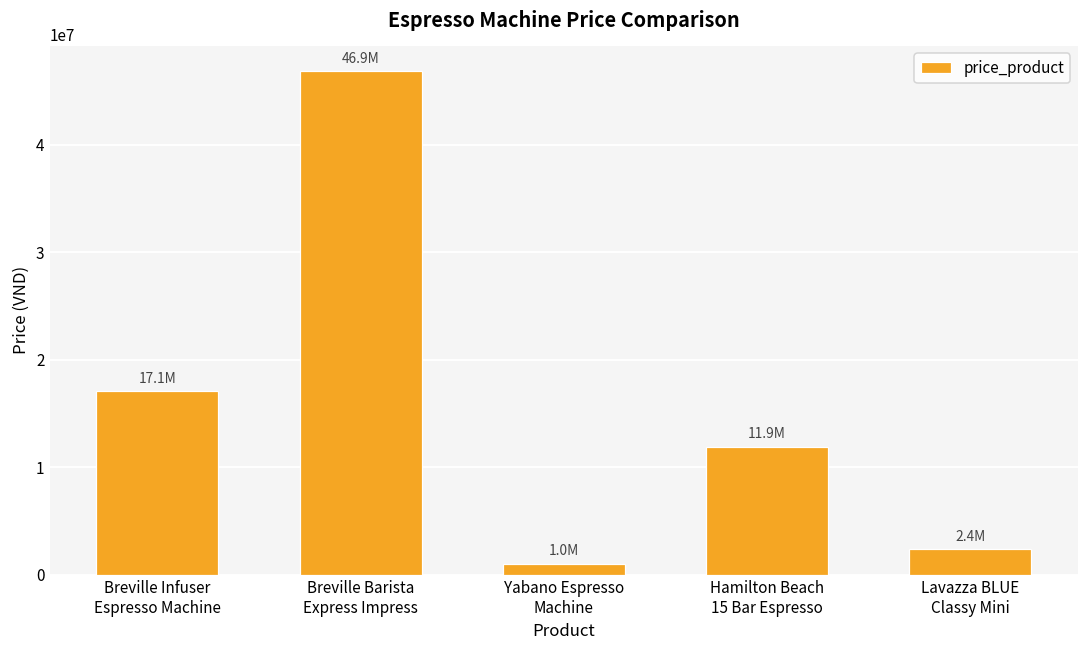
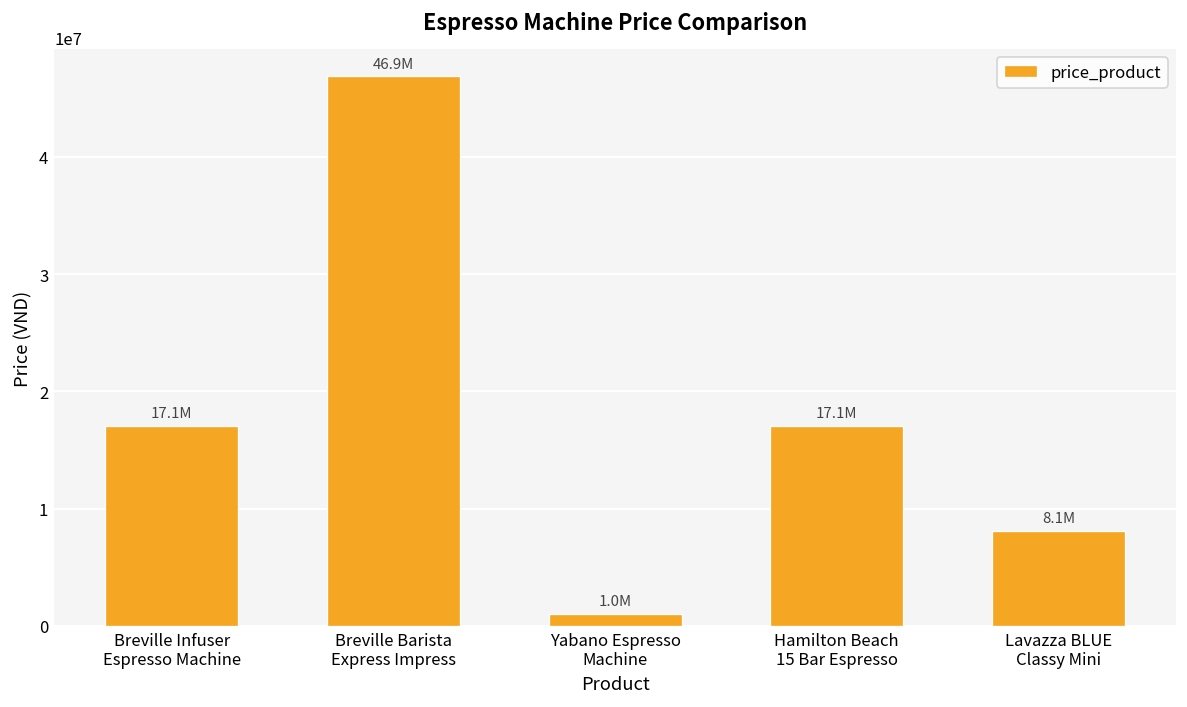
  {
    "Breville Infuser Espresso Machine": "17.1M",
    "Breville Barista Express Impress": "46.9M",
    "Yabano Espresso Machine": "1.0M",
-   "Hamilton Beach 15 Bar Espresso": "11.9M",
-   "Lavazza BLUE Classy Mini": "2.4M"
+   "Hamilton Beach 15 Bar Espresso": "17.1M",
+   "Lavazza BLUE Classy Mini": "8.1M"
  }
